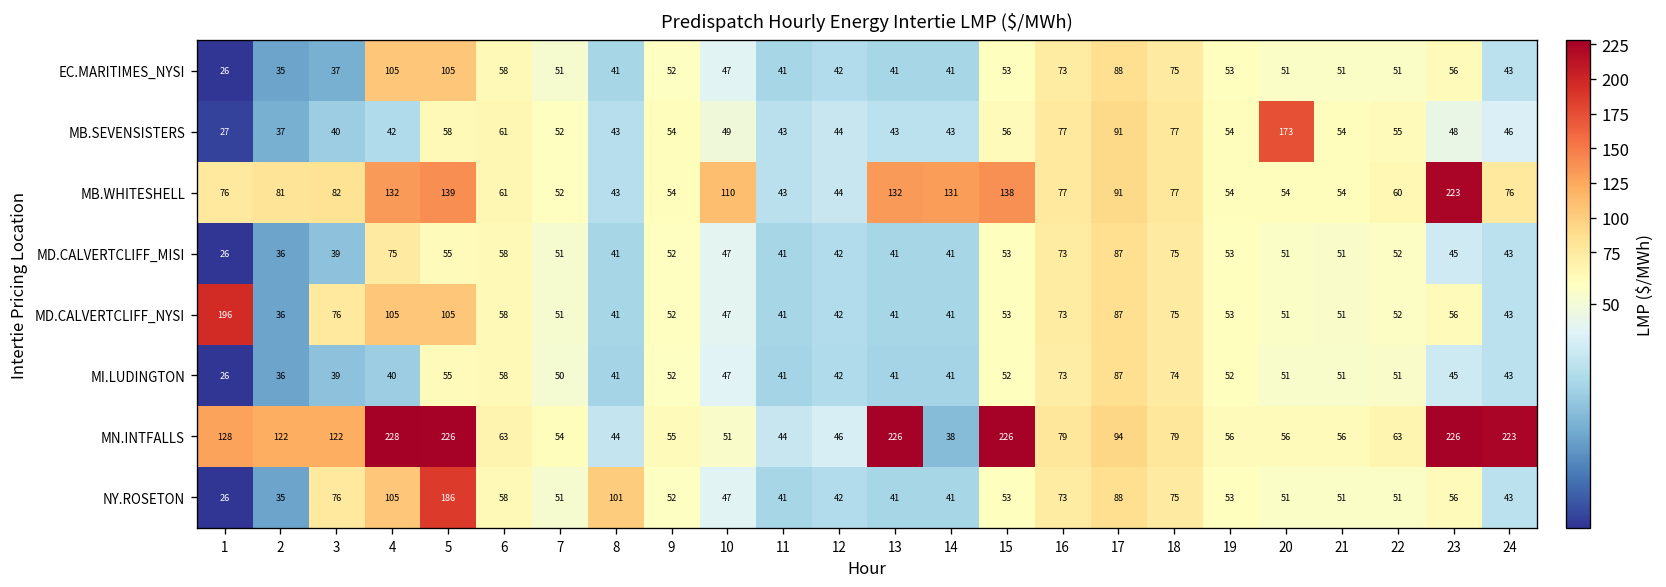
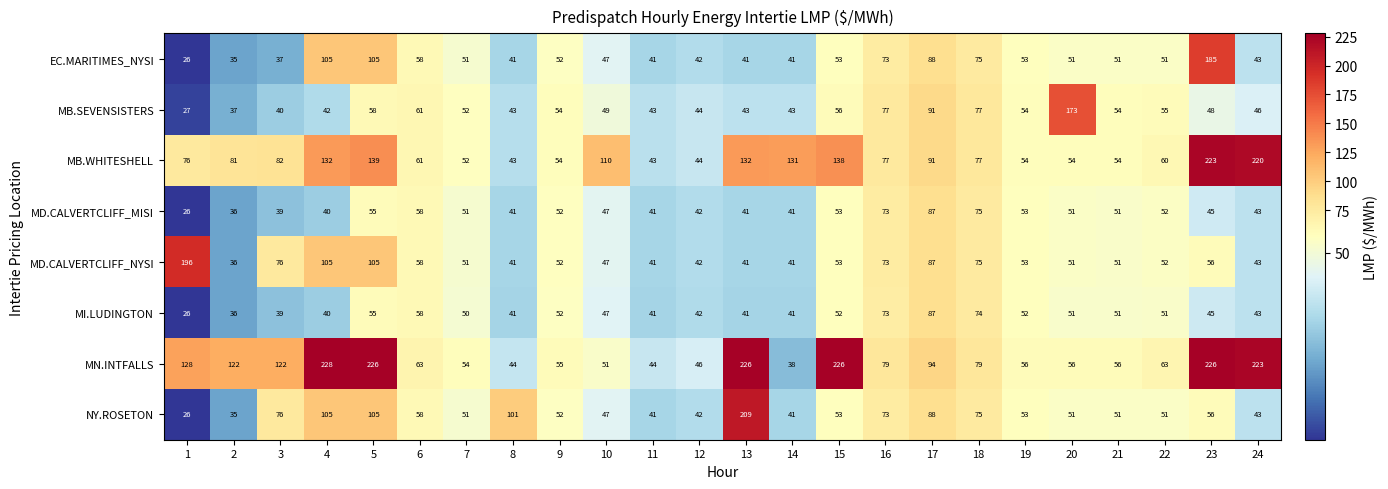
  {
    "EC.MARITIMES_NYSI": {
      "1": 26,
      "2": 35,
      "3": 37,
      "4": 105,
      "5": 105,
      "6": 58,
      "7": 51,
      "8": 41,
      "9": 52,
      "10": 47,
      "11": 41,
      "12": 42,
      "13": 41,
      "14": 41,
      "15": 53,
      "16": 73,
      "17": 88,
      "18": 75,
      "19": 53,
      "20": 51,
      "21": 51,
      "22": 51,
-     "23": 56,
+     "23": 185,
      "24": 43
    },
    "MB.SEVENSISTERS": {
      "1": 27,
      "2": 37,
      "3": 40,
      "4": 42,
      "5": 58,
      "6": 61,
      "7": 52,
      "8": 43,
      "9": 54,
      "10": 49,
      "11": 43,
      "12": 44,
      "13": 43,
      "14": 43,
      "15": 56,
      "16": 77,
      "17": 91,
      "18": 77,
      "19": 54,
      "20": 173,
      "21": 54,
      "22": 55,
      "23": 48,
      "24": 46
    },
    "MB.WHITESHELL": {
      "1": 76,
      "2": 81,
      "3": 82,
      "4": 132,
      "5": 139,
      "6": 61,
      "7": 52,
      "8": 43,
      "9": 54,
      "10": 110,
      "11": 43,
      "12": 44,
      "13": 132,
      "14": 131,
      "15": 138,
      "16": 77,
      "17": 91,
      "18": 77,
      "19": 54,
      "20": 54,
      "21": 54,
      "22": 60,
      "23": 223,
-     "24": 76
+     "24": 220
    },
    "MD.CALVERTCLIFF_MISI": {
      "1": 26,
      "2": 36,
      "3": 39,
-     "4": 75,
+     "4": 40,
      "5": 55,
      "6": 58,
      "7": 51,
      "8": 41,
      "9": 52,
      "10": 47,
      "11": 41,
      "12": 42,
      "13": 41,
      "14": 41,
      "15": 53,
      "16": 73,
      "17": 87,
      "18": 75,
      "19": 53,
      "20": 51,
      "21": 51,
      "22": 52,
      "23": 45,
      "24": 43
    },
    "MD.CALVERTCLIFF_NYSI": {
      "1": 196,
      "2": 36,
      "3": 76,
      "4": 105,
      "5": 105,
      "6": 58,
      "7": 51,
      "8": 41,
      "9": 52,
      "10": 47,
      "11": 41,
      "12": 42,
      "13": 41,
      "14": 41,
      "15": 53,
      "16": 73,
      "17": 87,
      "18": 75,
      "19": 53,
      "20": 51,
      "21": 51,
      "22": 52,
      "23": 56,
      "24": 43
    },
    "MI.LUDINGTON": {
      "1": 26,
      "2": 36,
      "3": 39,
      "4": 40,
      "5": 55,
      "6": 58,
      "7": 50,
      "8": 41,
      "9": 52,
      "10": 47,
      "11": 41,
      "12": 42,
      "13": 41,
      "14": 41,
      "15": 52,
      "16": 73,
      "17": 87,
      "18": 74,
      "19": 52,
      "20": 51,
      "21": 51,
      "22": 51,
      "23": 45,
      "24": 43
    },
    "MN.INTFALLS": {
      "1": 128,
      "2": 122,
      "3": 122,
      "4": 228,
      "5": 226,
      "6": 63,
      "7": 54,
      "8": 44,
      "9": 55,
      "10": 51,
      "11": 44,
      "12": 46,
      "13": 226,
      "14": 38,
      "15": 226,
      "16": 79,
      "17": 94,
      "18": 79,
      "19": 56,
      "20": 56,
      "21": 56,
      "22": 63,
      "23": 226,
      "24": 223
    },
    "NY.ROSETON": {
      "1": 26,
      "2": 35,
      "3": 76,
      "4": 105,
-     "5": 186,
+     "5": 105,
      "6": 58,
      "7": 51,
      "8": 101,
      "9": 52,
      "10": 47,
      "11": 41,
      "12": 42,
-     "13": 41,
+     "13": 209,
      "14": 41,
      "15": 53,
      "16": 73,
      "17": 88,
      "18": 75,
      "19": 53,
      "20": 51,
      "21": 51,
      "22": 51,
      "23": 56,
      "24": 43
    }
  }
